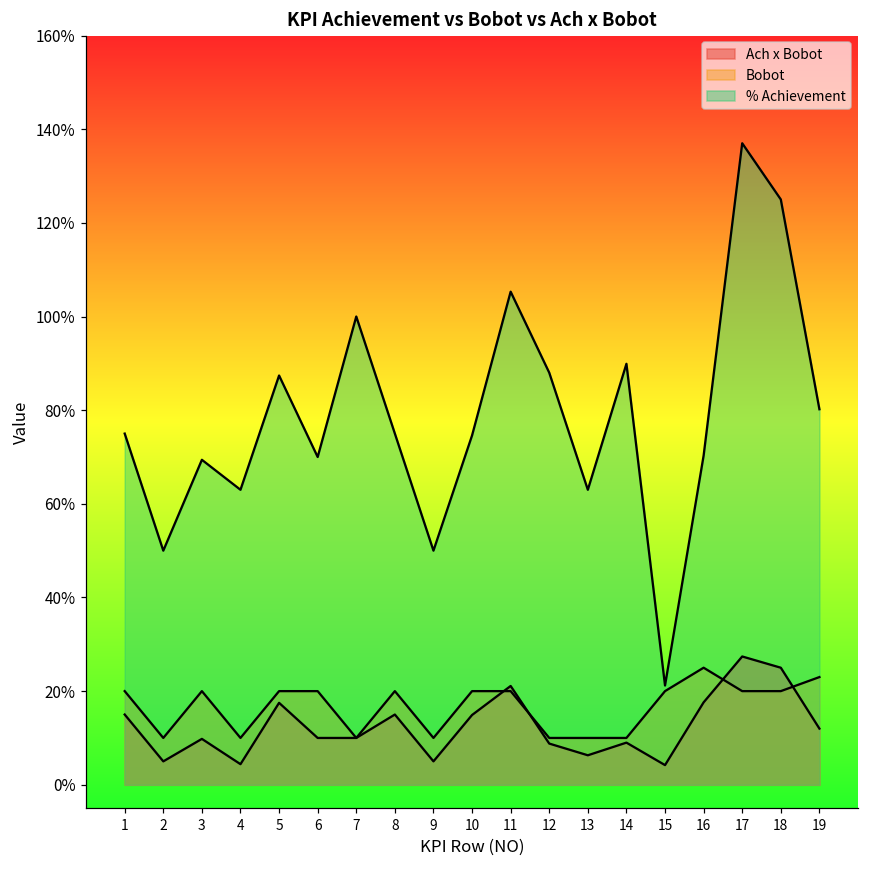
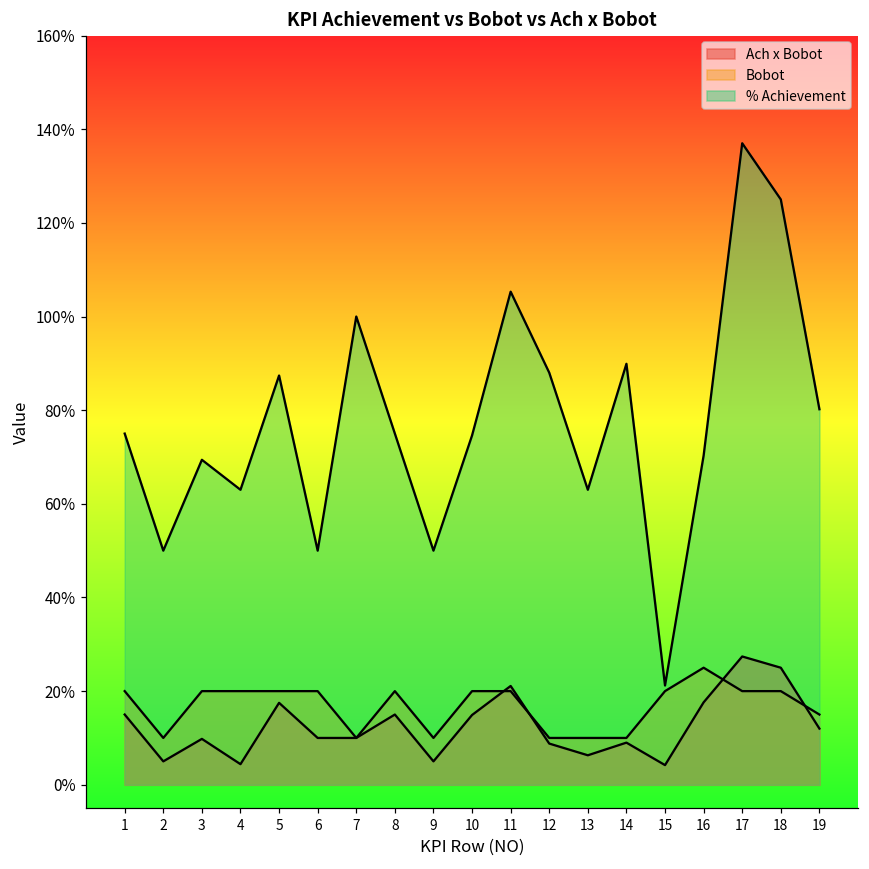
  {
    "Ach x Bobot": {
      "1": "15%",
      "2": "5%",
      "3": "10%",
      "4": "4%",
      "5": "18%",
      "6": "10%",
      "8": "15%",
      "9": "5%",
      "10": "15%",
      "11": "21%",
      "12": "9%",
      "13": "6%",
      "14": "9%",
      "15": "4%",
      "16": "18%",
      "17": "27%",
      "18": "25%",
      "19": "12%"
    },
    "Bobot": {
      "1": "20%",
      "2": "10%",
      "3": "20%",
-     "4": "10%",
+     "4": "20%",
      "5": "20%",
      "6": "20%",
      "8": "20%",
      "9": "10%",
      "10": "20%",
      "11": "20%",
      "12": "10%",
      "13": "10%",
      "14": "10%",
      "15": "20%",
      "16": "25%",
      "17": "20%",
      "18": "20%",
-     "19": "23%"
+     "19": "15%"
    },
    "% Achievement": {
      "1": "75%",
      "2": "50%",
      "3": "69%",
      "4": "63%",
      "5": "87%",
-     "6": "70%",
+     "6": "50%",
      "7": "100%",
      "8": "75%",
      "9": "50%",
      "10": "75%",
      "11": "105%",
      "12": "88%",
      "13": "63%",
      "14": "90%",
      "15": "21%",
      "16": "70%",
      "17": "137%",
      "18": "125%",
      "19": "80%"
    }
  }
